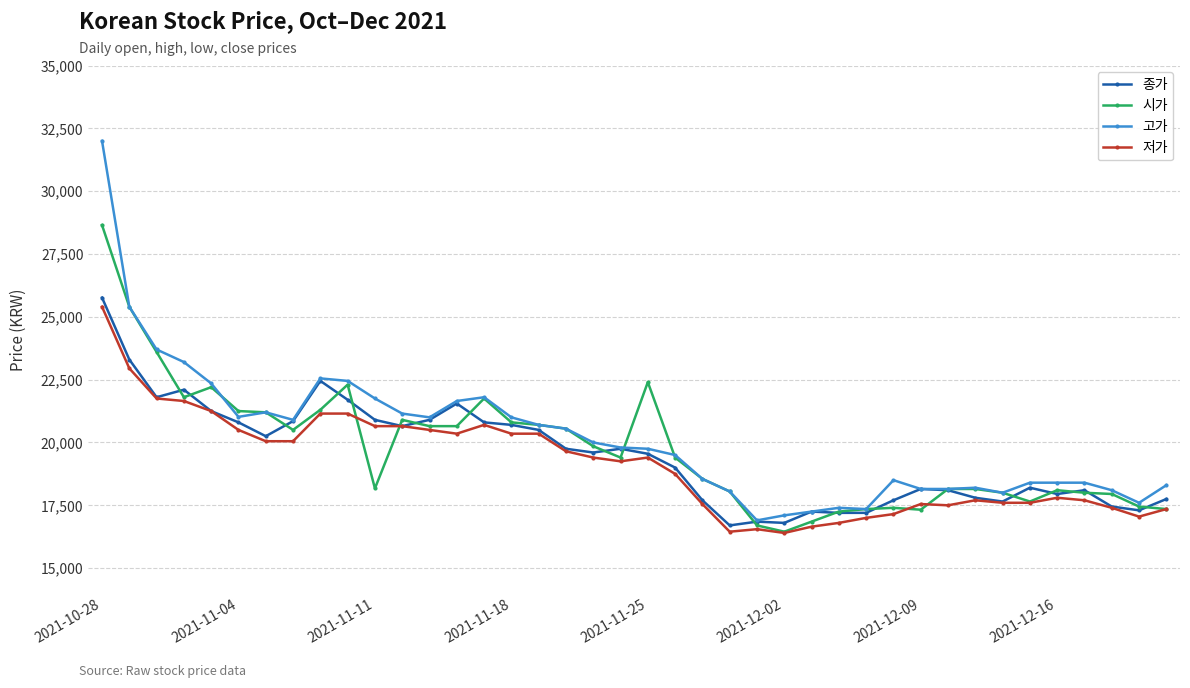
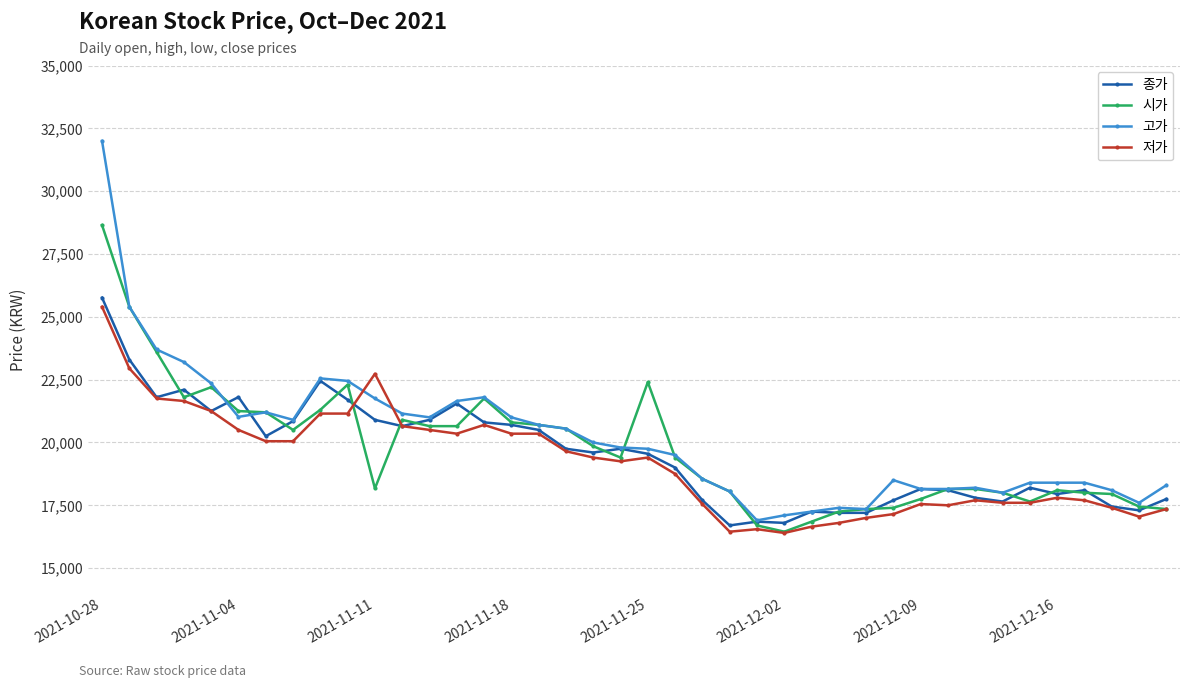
  {
    "종가": {
      "2021-10-28": "25,800",
-     "2021-11-04": "20,800",
+     "2021-11-04": "21,800",
      "2021-11-11": "20,900",
      "2021-11-25": "19,600",
      "2021-12-02": "16,800",
      "2021-12-16": "18,000"
    },
    "시가": {
      "2021-10-28": "28,700",
      "2021-11-04": "21,300",
      "2021-11-11": "18,200",
      "2021-11-25": "22,400",
-     "2021-12-09": "17,300",
+     "2021-12-09": "17,800",
      "2021-12-16": "18,100"
    },
    "고가": {
      "2021-10-28": "32,000",
      "2021-11-04": "21,000",
      "2021-11-11": "21,800",
      "2021-11-18": "21,000",
      "2021-11-25": "19,800",
      "2021-12-02": "17,100",
      "2021-12-16": "18,400"
    },
    "저가": {
      "2021-10-28": "25,400",
      "2021-11-04": "20,500",
-     "2021-11-11": "20,700",
+     "2021-11-11": "22,700",
      "2021-11-18": "20,400",
      "2021-11-25": "19,400",
      "2021-12-09": "17,600",
      "2021-12-16": "17,800"
    }
  }
